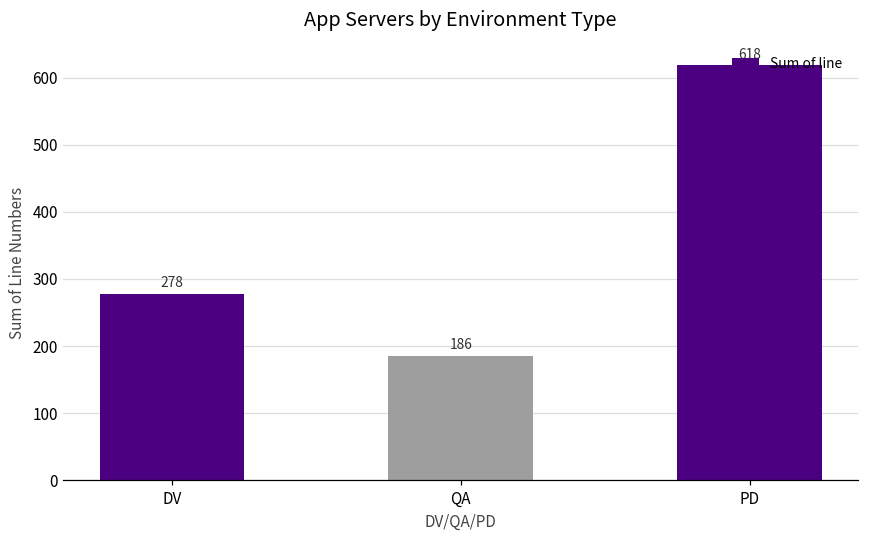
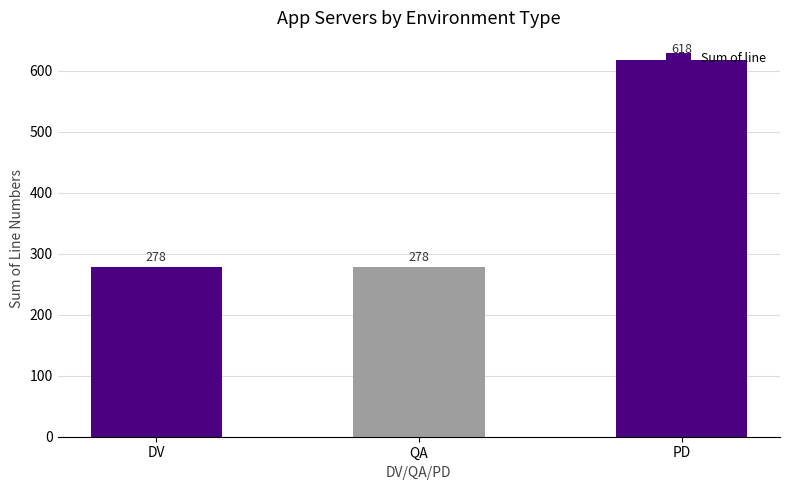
  {
    "DV": 278,
-   "QA": 186,
+   "QA": 278,
    "PD": 618
  }
